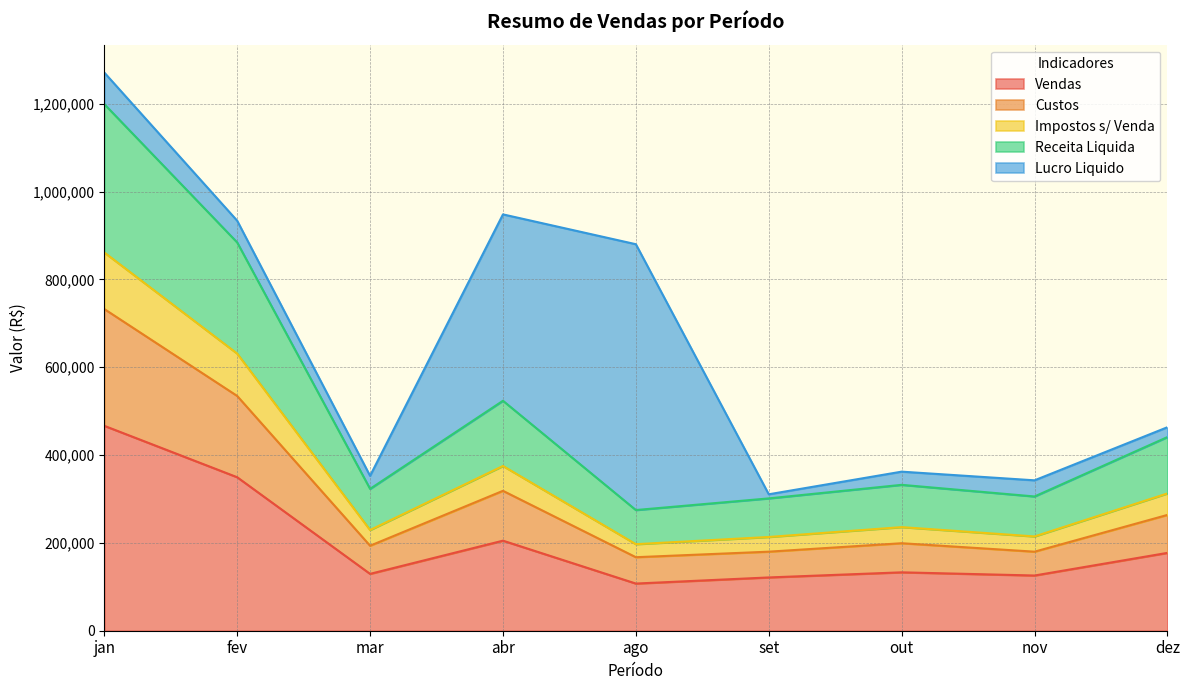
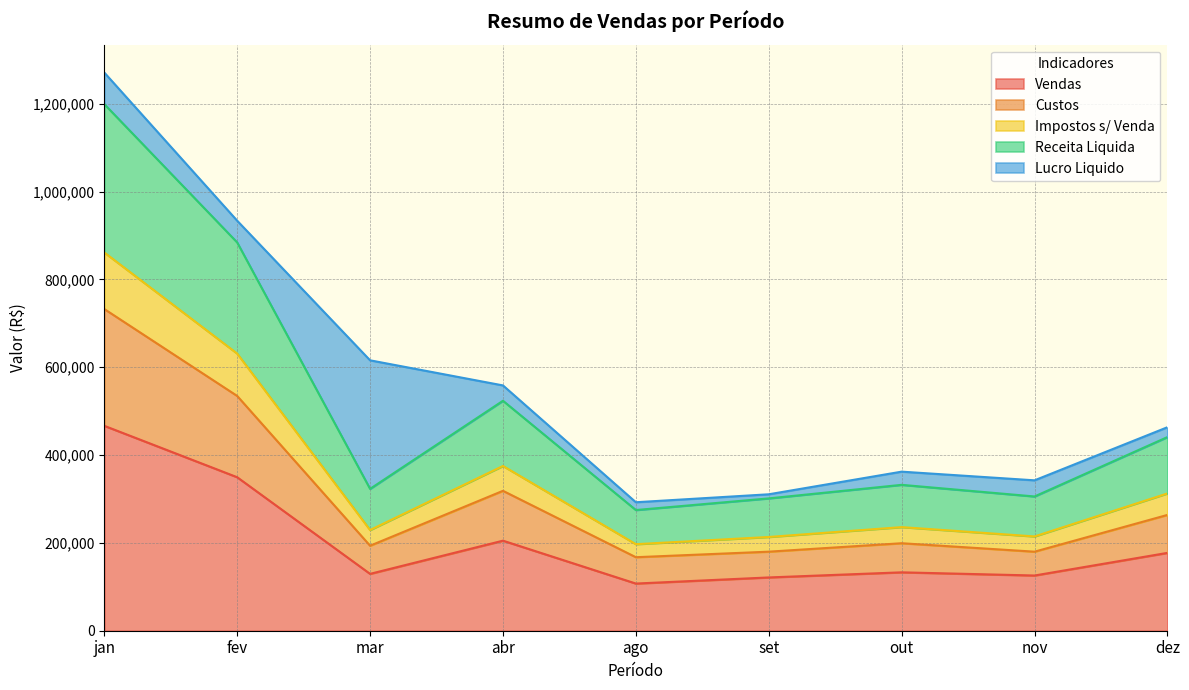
  {
    "Impostos s/ Venda": {
      "jan": "130,000",
      "fev": "100,000",
      "mar": "40,000",
      "abr": "60,000",
      "ago": "30,000",
      "set": "30,000",
      "out": "40,000",
      "nov": "30,000",
      "dez": "50,000"
    },
    "Receita Liquida": {
      "jan": "340,000",
      "fev": "250,000",
      "mar": "90,000",
      "abr": "150,000",
      "ago": "80,000",
      "set": "90,000",
      "out": "100,000",
      "nov": "90,000",
      "dez": "130,000"
    },
    "Lucro Liquido": {
      "jan": "70,000",
      "fev": "50,000",
-     "mar": "30,000",
-     "abr": "420,000",
-     "ago": "610,000",
+     "mar": "290,000",
+     "abr": "30,000",
+     "ago": "20,000",
      "set": "10,000",
      "out": "30,000",
      "nov": "40,000",
      "dez": "20,000"
    }
  }
